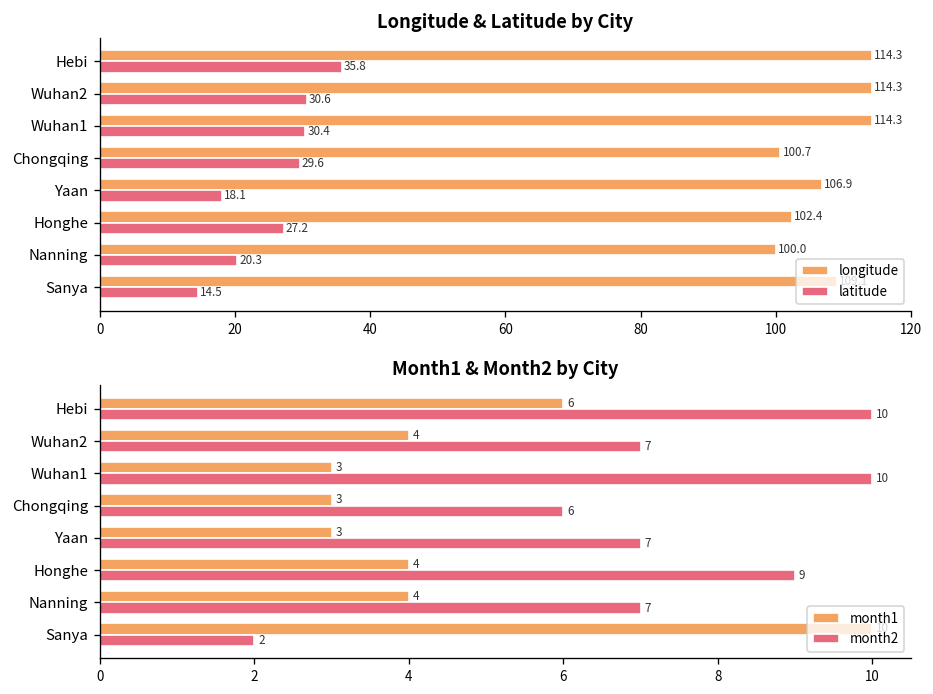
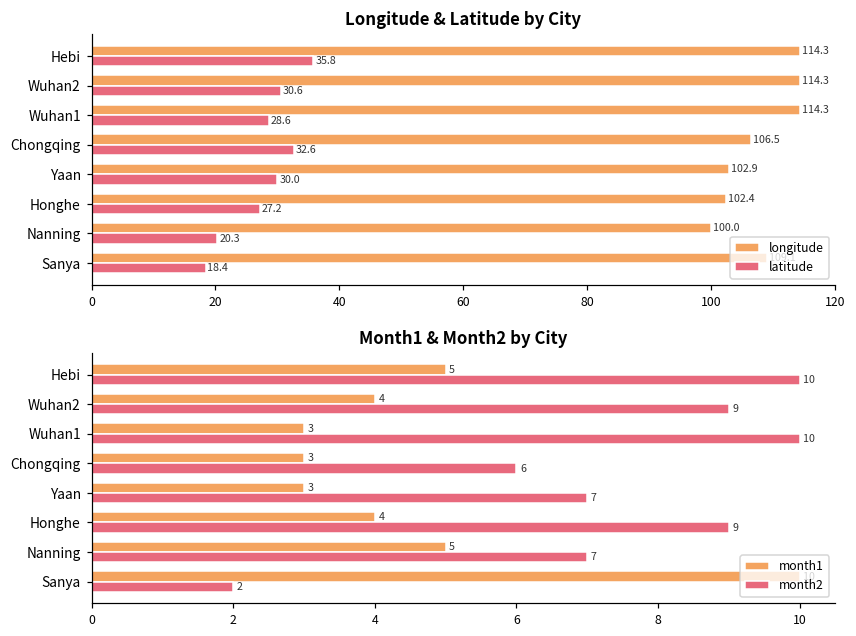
  {
    "Longitude & Latitude by City": {
      "longitude": {
        "Hebi": 114.3,
        "Wuhan2": 114.3,
        "Wuhan1": 114.3,
-       "Chongqing": 100.7,
-       "Yaan": 106.9,
+       "Chongqing": 106.5,
+       "Yaan": 102.9,
        "Honghe": 102.4,
        "Nanning": 100.0
      },
      "latitude": {
        "Hebi": 35.8,
        "Wuhan2": 30.6,
-       "Wuhan1": 30.4,
-       "Chongqing": 29.6,
-       "Yaan": 18.1,
+       "Wuhan1": 28.6,
+       "Chongqing": 32.6,
+       "Yaan": 30.0,
        "Honghe": 27.2,
        "Nanning": 20.3,
-       "Sanya": 14.5
+       "Sanya": 18.4
      }
    },
    "Month1 & Month2 by City": {
      "month1": {
-       "Hebi": 6,
+       "Hebi": 5,
        "Wuhan2": 4,
        "Wuhan1": 3,
        "Chongqing": 3,
        "Yaan": 3,
        "Honghe": 4,
-       "Nanning": 4
+       "Nanning": 5
      },
      "month2": {
        "Hebi": 10,
-       "Wuhan2": 7,
+       "Wuhan2": 9,
        "Wuhan1": 10,
        "Chongqing": 6,
        "Yaan": 7,
        "Honghe": 9,
        "Nanning": 7,
        "Sanya": 2
      }
    }
  }
